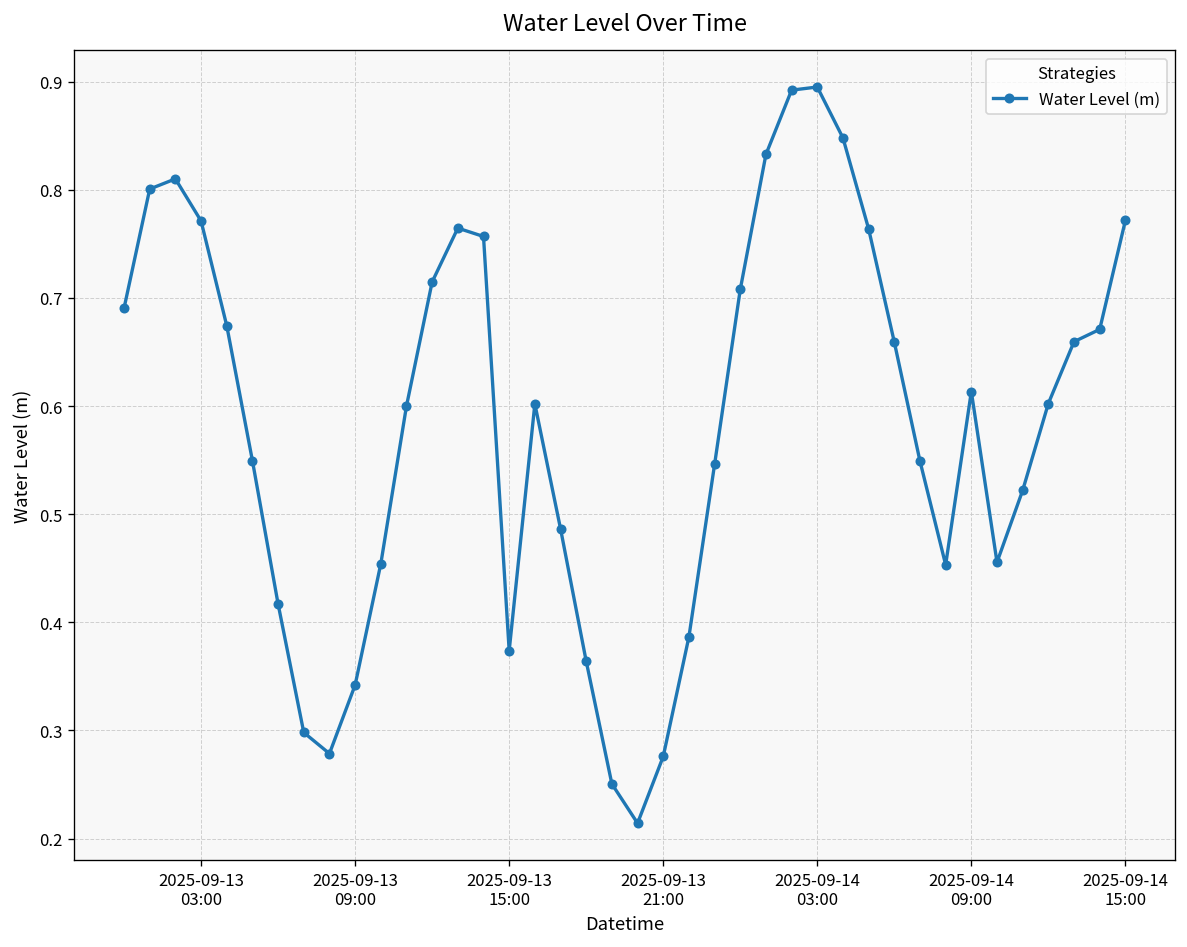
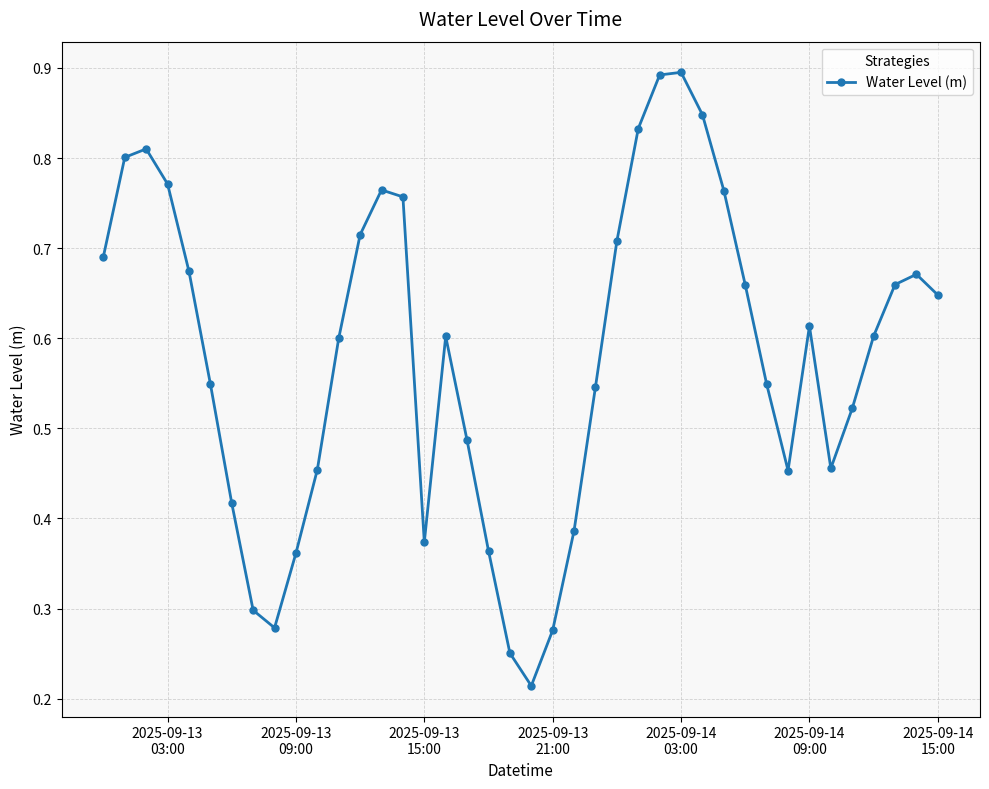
  {
    "2025-09-13 03:00": 0.77,
-   "2025-09-13 09:00": 0.34,
+   "2025-09-13 09:00": 0.36,
    "2025-09-13 15:00": 0.37,
    "2025-09-13 21:00": 0.28,
    "2025-09-14 03:00": 0.90,
    "2025-09-14 09:00": 0.61,
-   "2025-09-14 15:00": 0.77
+   "2025-09-14 15:00": 0.65
  }
